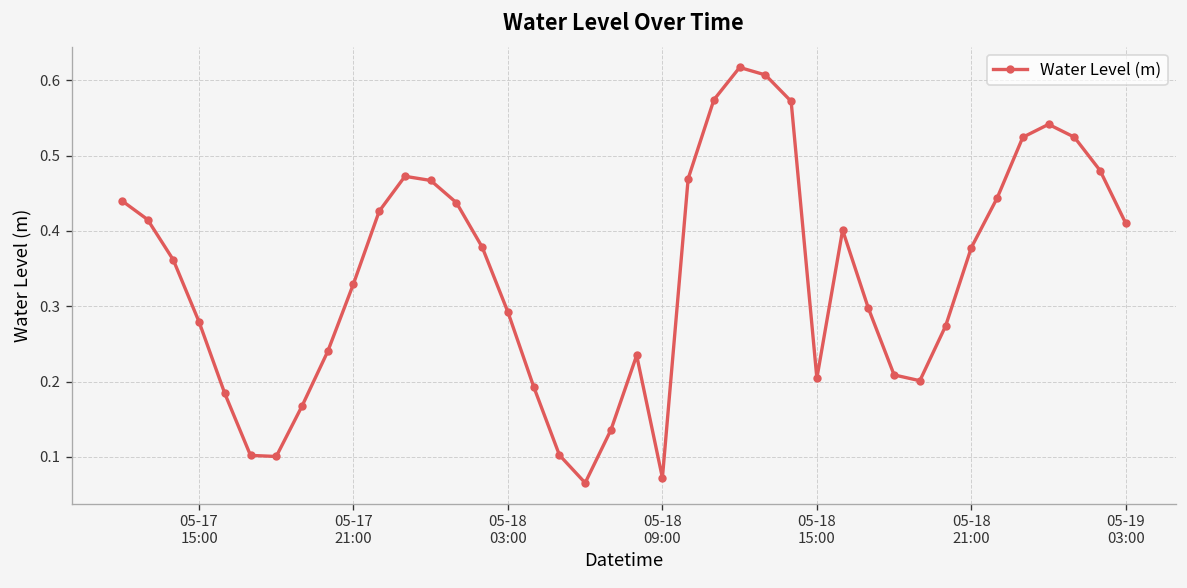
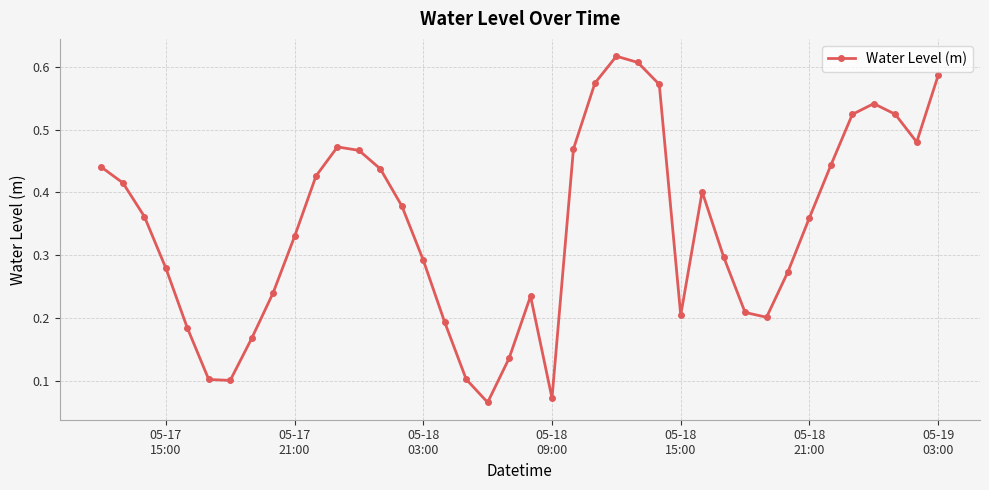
  {
    "05-17 15:00": 0.28,
    "05-17 21:00": 0.33,
    "05-18 03:00": 0.29,
    "05-18 09:00": 0.07,
    "05-18 15:00": 0.20,
-   "05-18 21:00": 0.38,
-   "05-19 03:00": 0.41
+   "05-18 21:00": 0.36,
+   "05-19 03:00": 0.59
  }
